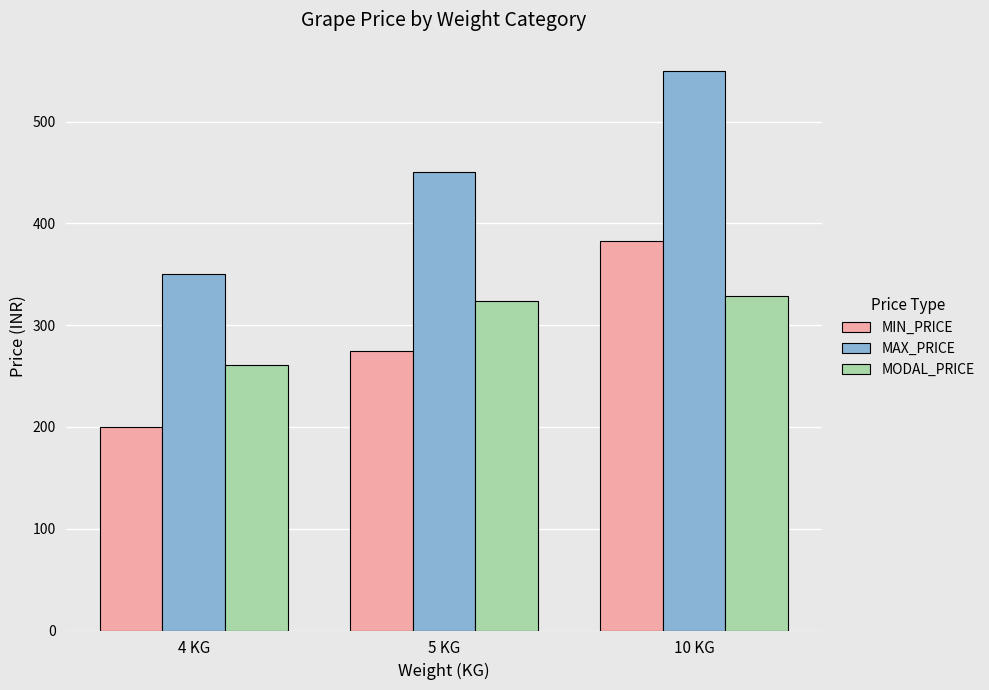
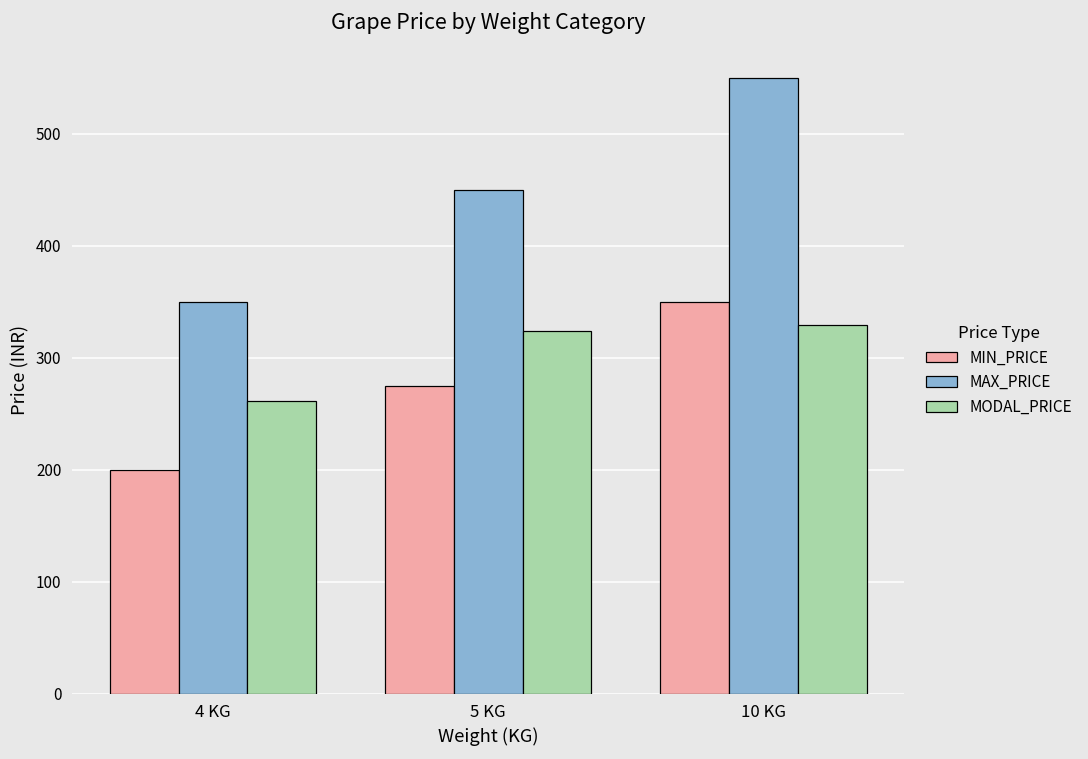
  {
    "MIN_PRICE": {
      "4 KG": 200,
      "5 KG": 275,
-     "10 KG": 383
+     "10 KG": 350
    },
    "MAX_PRICE": {
      "4 KG": 350,
      "5 KG": 450,
      "10 KG": 550
    },
    "MODAL_PRICE": {
      "4 KG": 261,
      "5 KG": 324,
      "10 KG": 329
    }
  }
